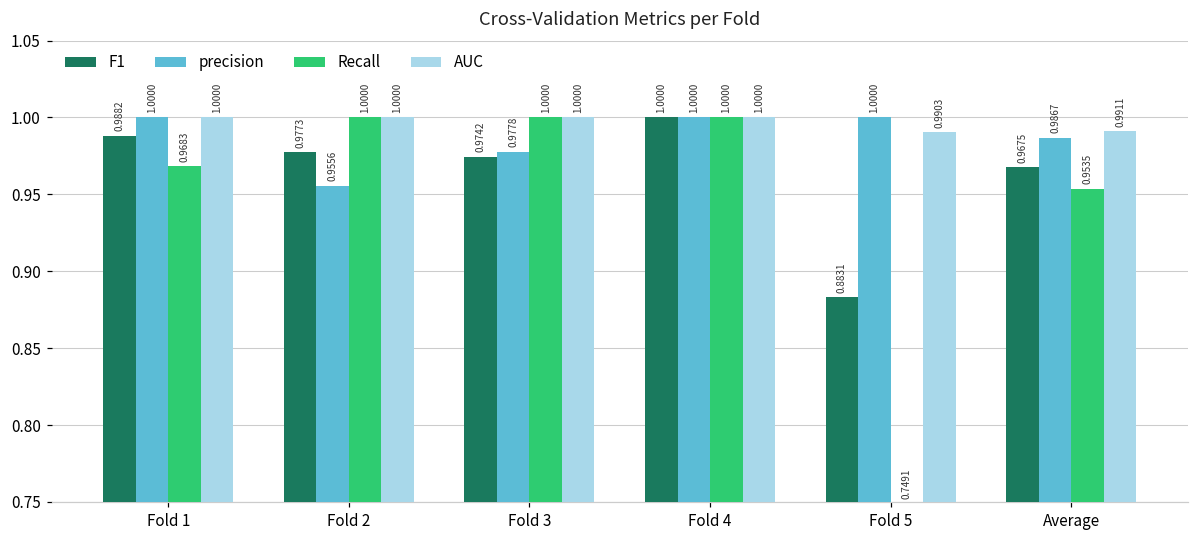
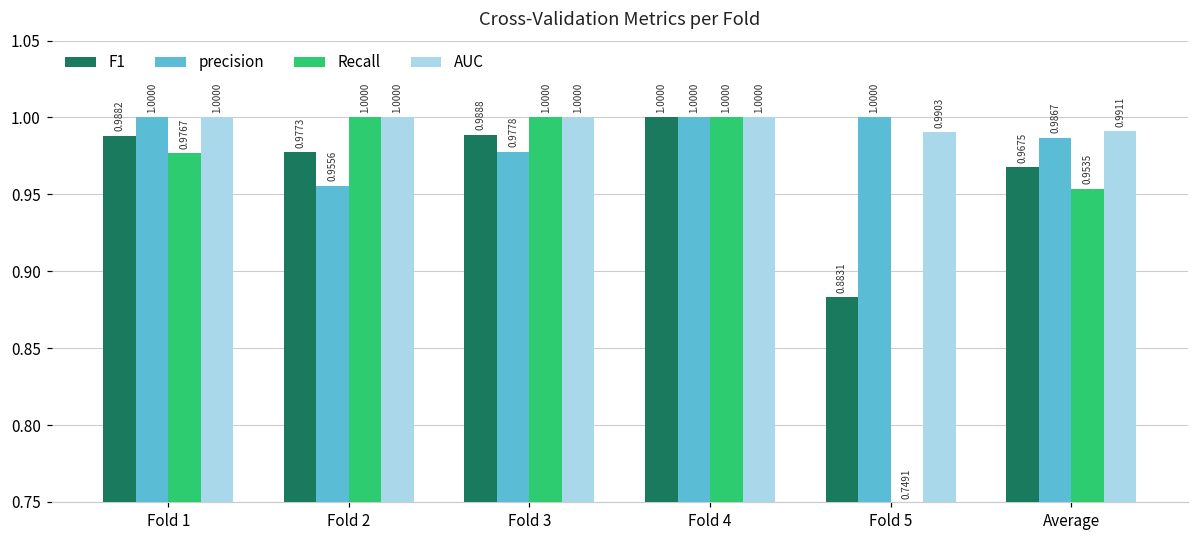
  {
    "F1": {
      "Fold 1": 0.9882,
      "Fold 2": 0.9773,
-     "Fold 3": 0.9742,
+     "Fold 3": 0.9888,
      "Fold 4": 1.0000,
      "Fold 5": 0.8831,
      "Average": 0.9675
    },
    "precision": {
      "Fold 1": 1.0000,
      "Fold 2": 0.9556,
      "Fold 3": 0.9778,
      "Fold 4": 1.0000,
      "Fold 5": 1.0000,
      "Average": 0.9867
    },
    "Recall": {
-     "Fold 1": 0.9683,
+     "Fold 1": 0.9767,
      "Fold 2": 1.0000,
      "Fold 3": 1.0000,
      "Fold 4": 1.0000,
      "Fold 5": 0.7491,
      "Average": 0.9535
    },
    "AUC": {
      "Fold 1": 1.0000,
      "Fold 2": 1.0000,
      "Fold 3": 1.0000,
      "Fold 4": 1.0000,
      "Fold 5": 0.9903,
      "Average": 0.9911
    }
  }
